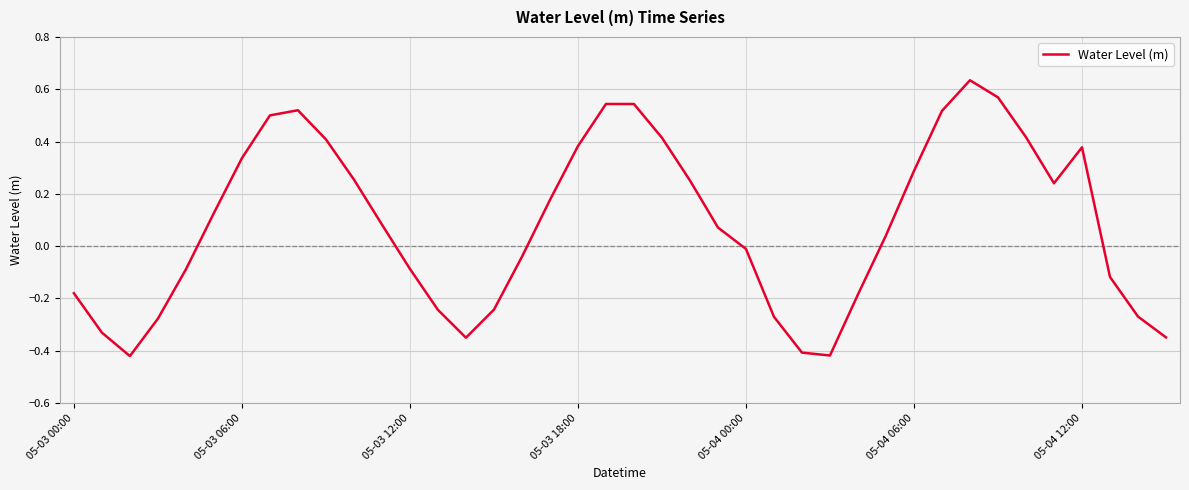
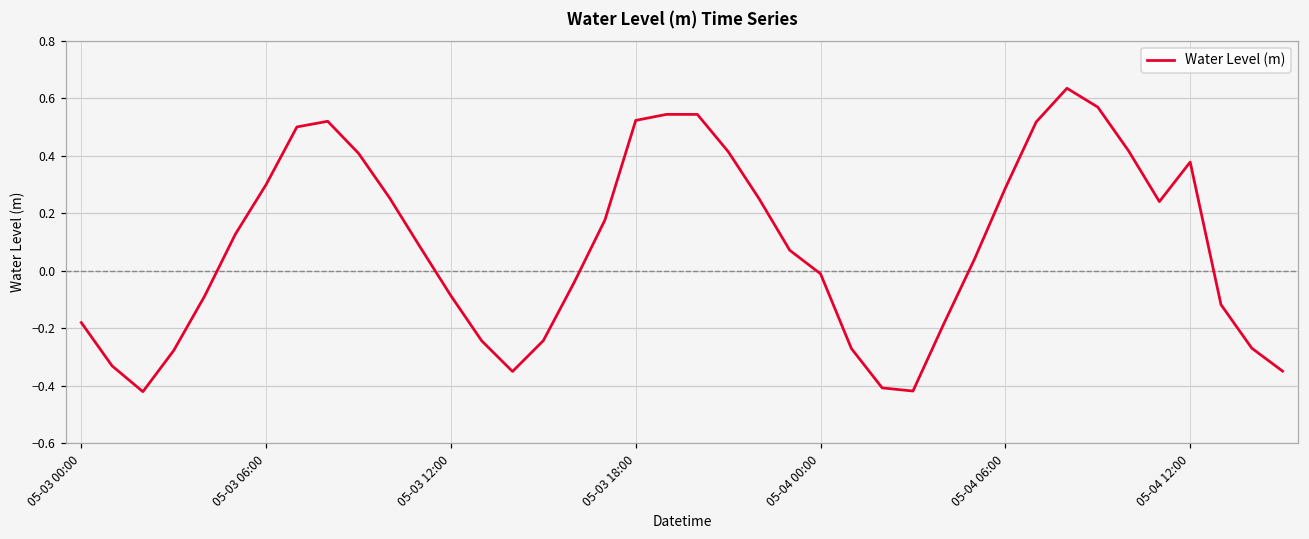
  {
    "05-03 00:00": -0.18,
-   "05-03 06:00": 0.34,
+   "05-03 06:00": 0.30,
    "05-03 12:00": -0.09,
-   "05-03 18:00": 0.38,
+   "05-03 18:00": 0.52,
    "05-04 00:00": -0.01,
    "05-04 06:00": 0.29,
    "05-04 12:00": 0.38
  }
